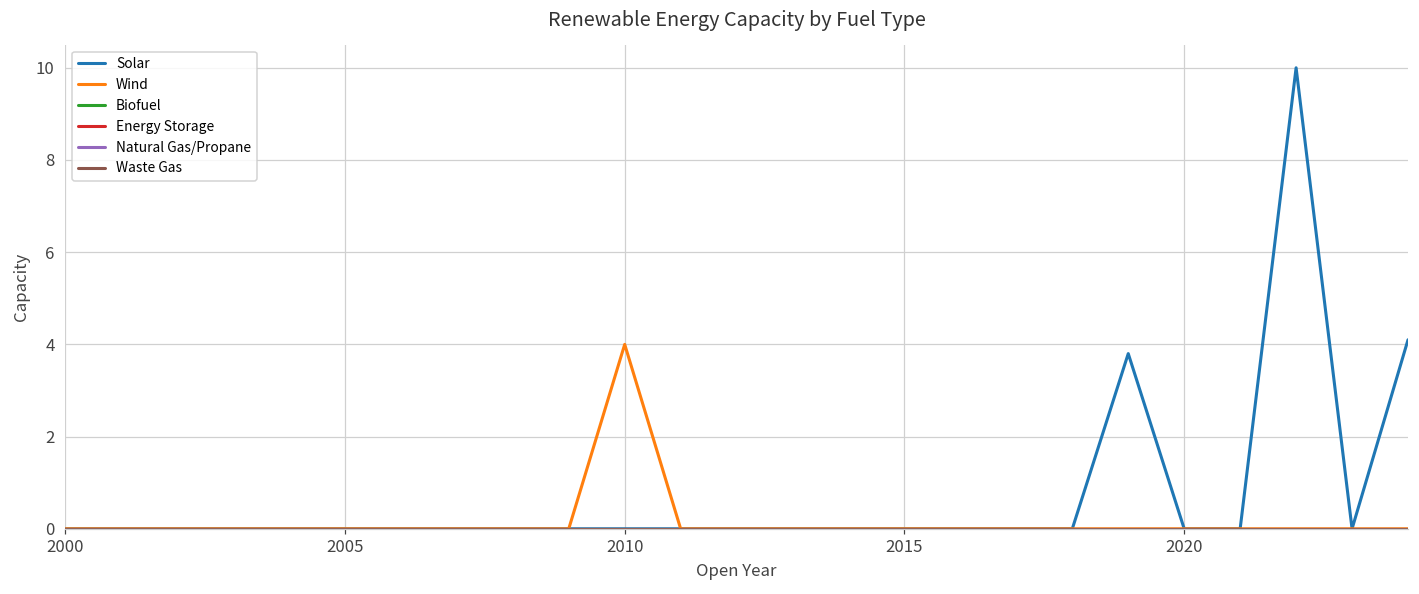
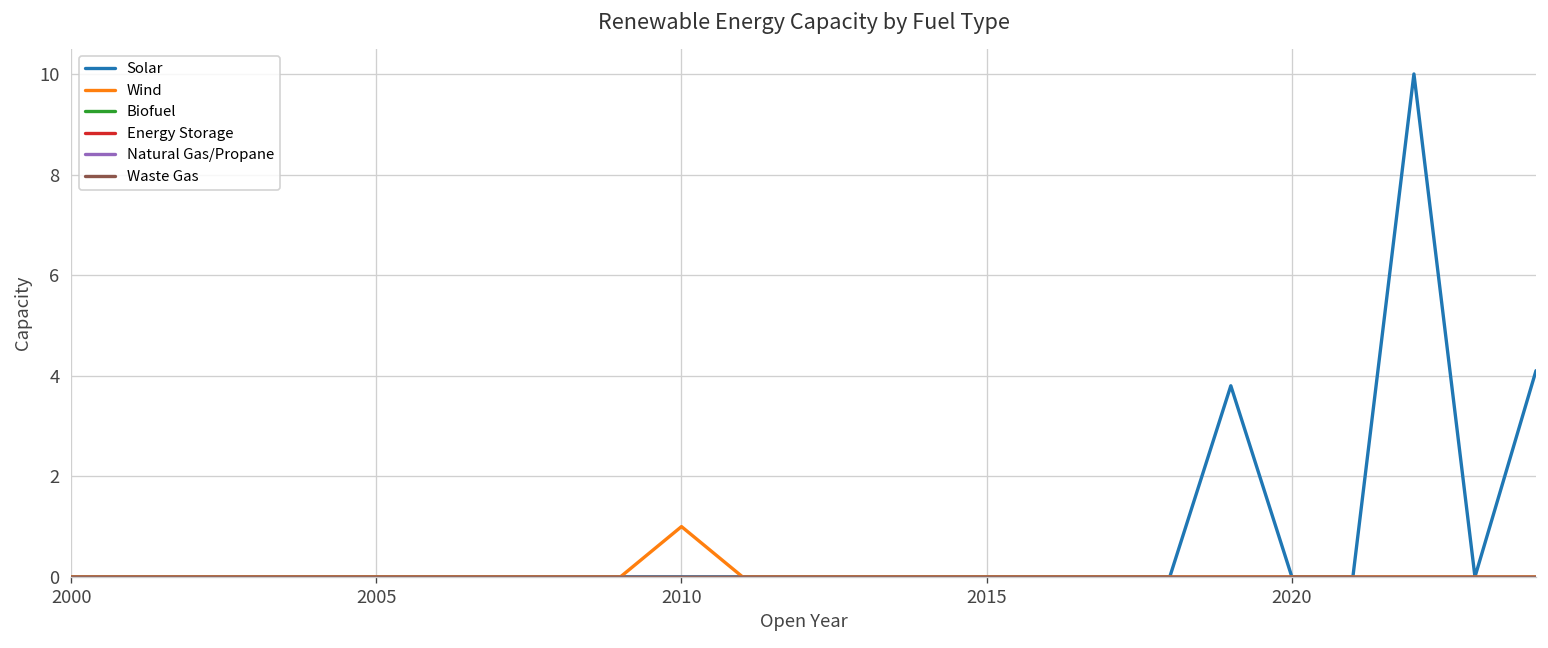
  {
    "Wind": {
-     "2010": 4
+     "2010": 1
    }
  }
